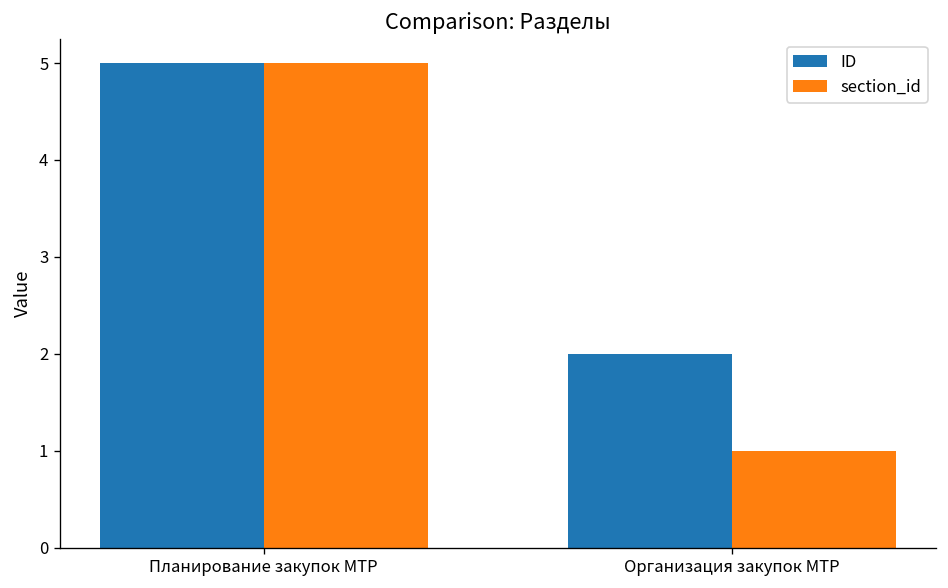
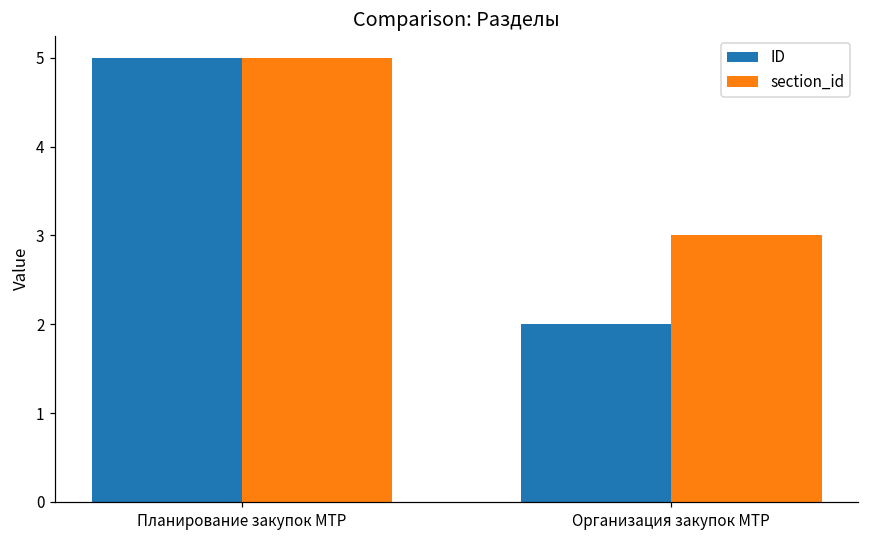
  {
    "ID": {
      "Планирование закупок МТР": 5,
      "Организация закупок МТР": 2
    },
    "section_id": {
      "Планирование закупок МТР": 5,
-     "Организация закупок МТР": 1
+     "Организация закупок МТР": 3
    }
  }
